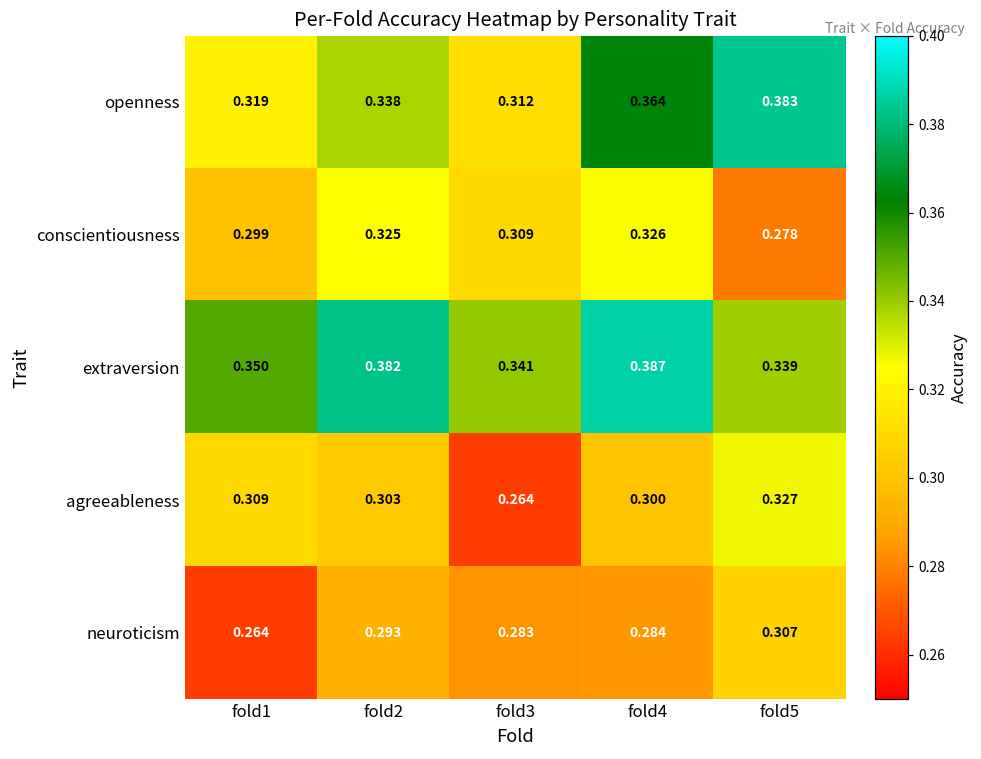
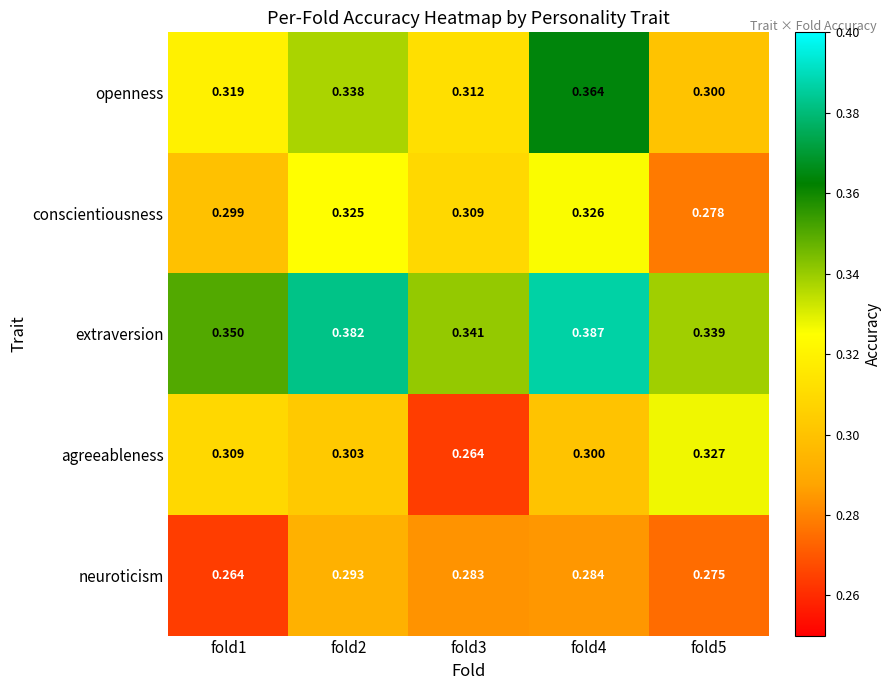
  {
    "openness": {
      "fold1": 0.319,
      "fold2": 0.338,
      "fold3": 0.312,
      "fold4": 0.364,
-     "fold5": 0.383
+     "fold5": 0.300
    },
    "conscientiousness": {
      "fold1": 0.299,
      "fold2": 0.325,
      "fold3": 0.309,
      "fold4": 0.326,
      "fold5": 0.278
    },
    "extraversion": {
      "fold1": 0.350,
      "fold2": 0.382,
      "fold3": 0.341,
      "fold4": 0.387,
      "fold5": 0.339
    },
    "agreeableness": {
      "fold1": 0.309,
      "fold2": 0.303,
      "fold3": 0.264,
      "fold4": 0.300,
      "fold5": 0.327
    },
    "neuroticism": {
      "fold1": 0.264,
      "fold2": 0.293,
      "fold3": 0.283,
      "fold4": 0.284,
-     "fold5": 0.307
+     "fold5": 0.275
    }
  }
